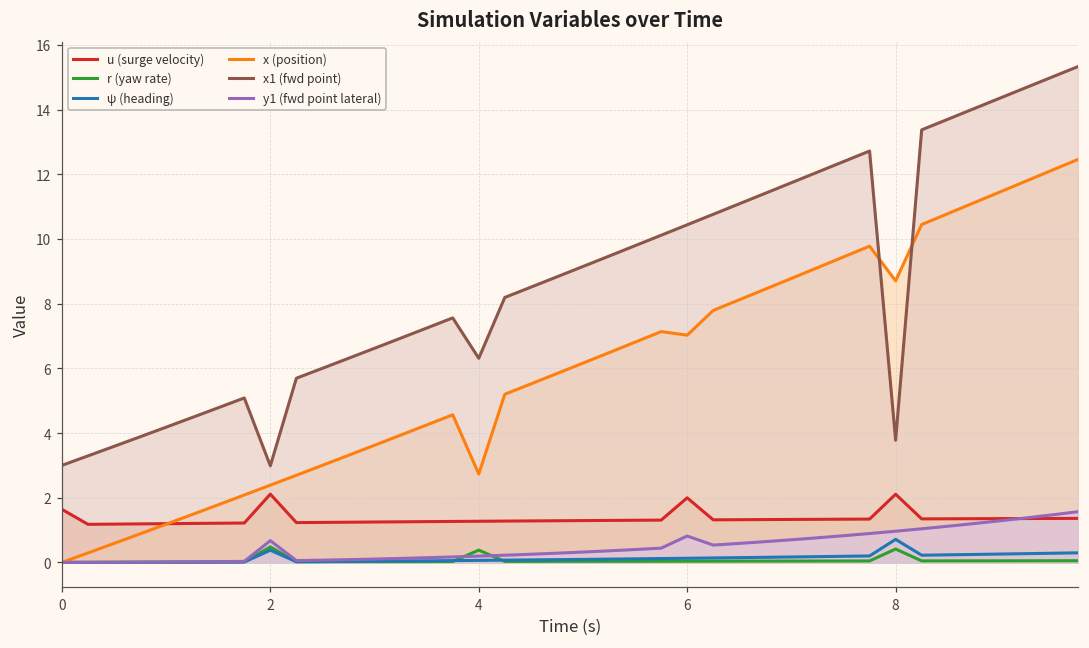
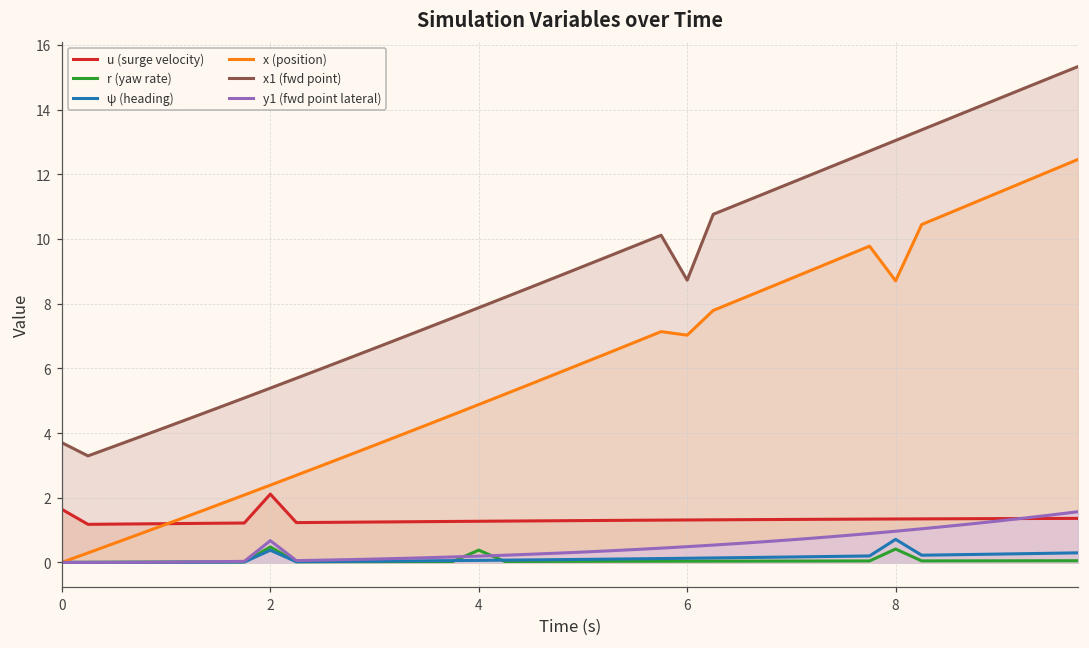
  {
    "u (surge velocity)": {
      "0": 1.6,
      "2": 2.1,
      "4": 1.3,
-     "6": 2.0,
-     "8": 2.1
+     "6": 1.3,
+     "8": 1.3
    },
    "r (yaw rate)": {
      "2": 0.5,
      "4": 0.4,
      "6": 0.0,
      "8": 0.4
    },
    "ψ (heading)": {
      "2": 0.4,
      "4": 0.1,
      "6": 0.1,
      "8": 0.7
    },
    "x (position)": {
      "2": 2.4,
-     "4": 2.7,
+     "4": 4.9,
      "6": 7.0,
      "8": 8.7
    },
    "x1 (fwd point)": {
-     "0": 3.0,
-     "2": 3.0,
-     "4": 6.3,
-     "6": 10.4,
-     "8": 3.8
+     "0": 3.7,
+     "2": 5.4,
+     "4": 7.9,
+     "6": 8.7,
+     "8": 13.0
    },
    "y1 (fwd point lateral)": {
      "2": 0.7,
      "4": 0.2,
-     "6": 0.8,
+     "6": 0.5,
      "8": 1.0
    }
  }
